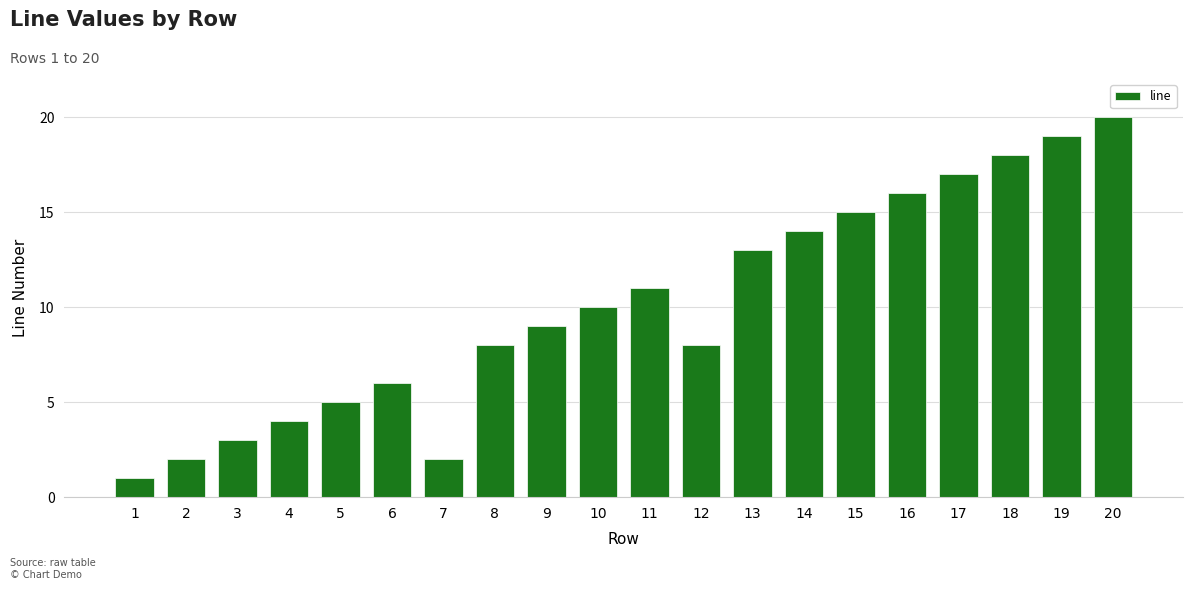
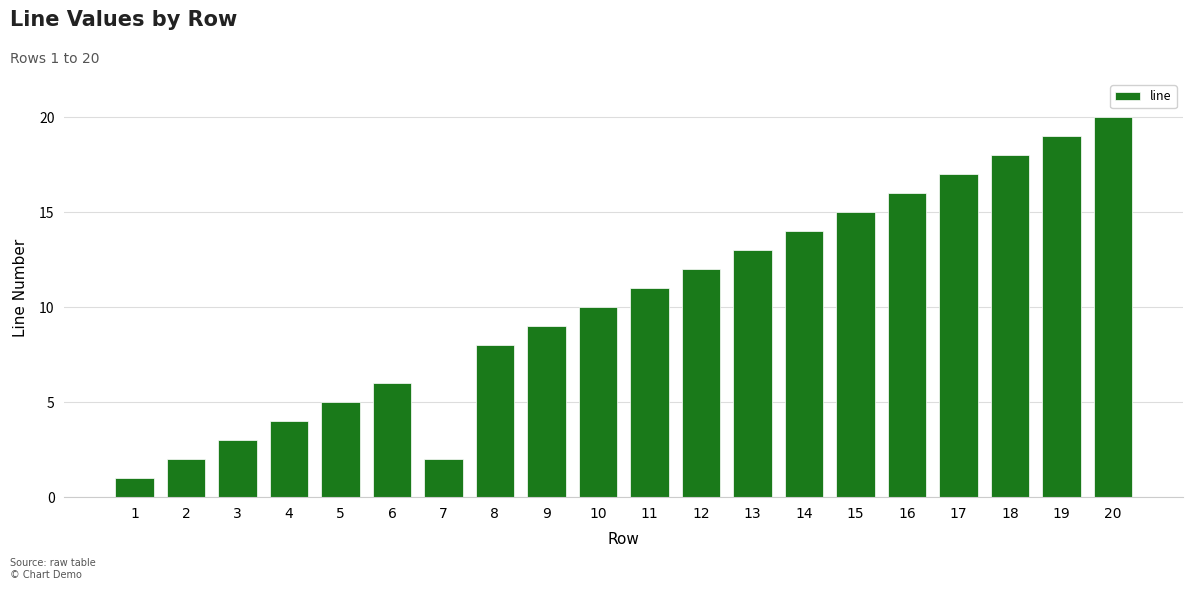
  {
    "1": 1,
    "2": 2,
    "3": 3,
    "4": 4,
    "5": 5,
    "6": 6,
    "7": 2,
    "8": 8,
    "9": 9,
    "10": 10,
    "11": 11,
-   "12": 8,
+   "12": 12,
    "13": 13,
    "14": 14,
    "15": 15,
    "16": 16,
    "17": 17,
    "18": 18,
    "19": 19,
    "20": 20
  }
